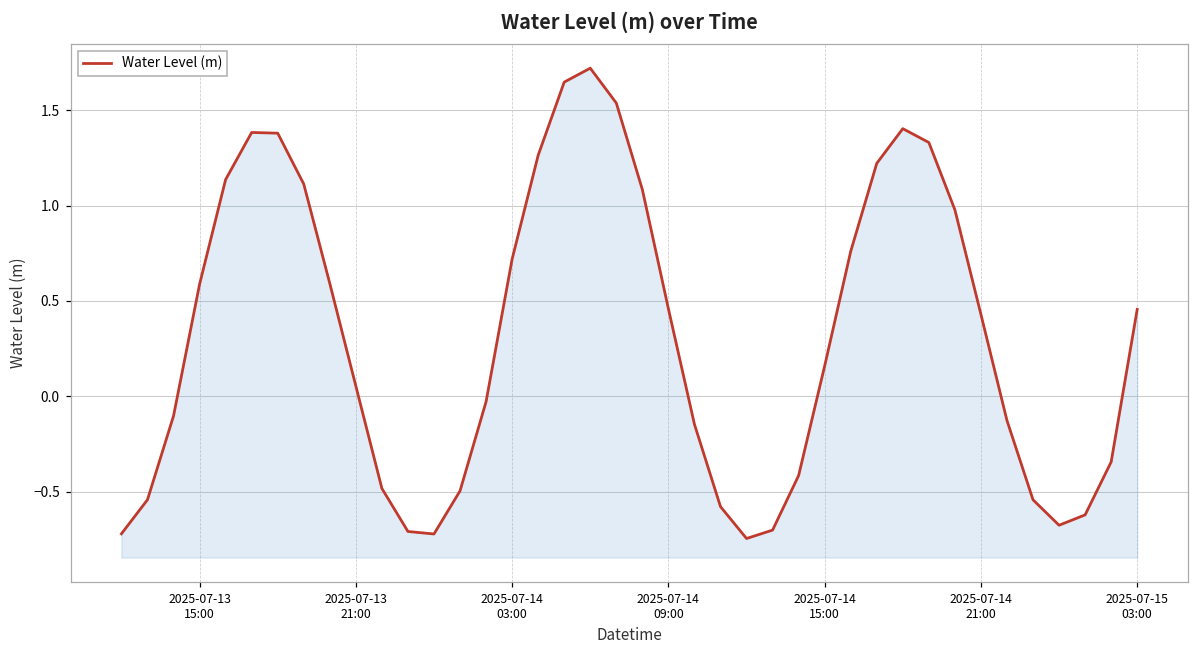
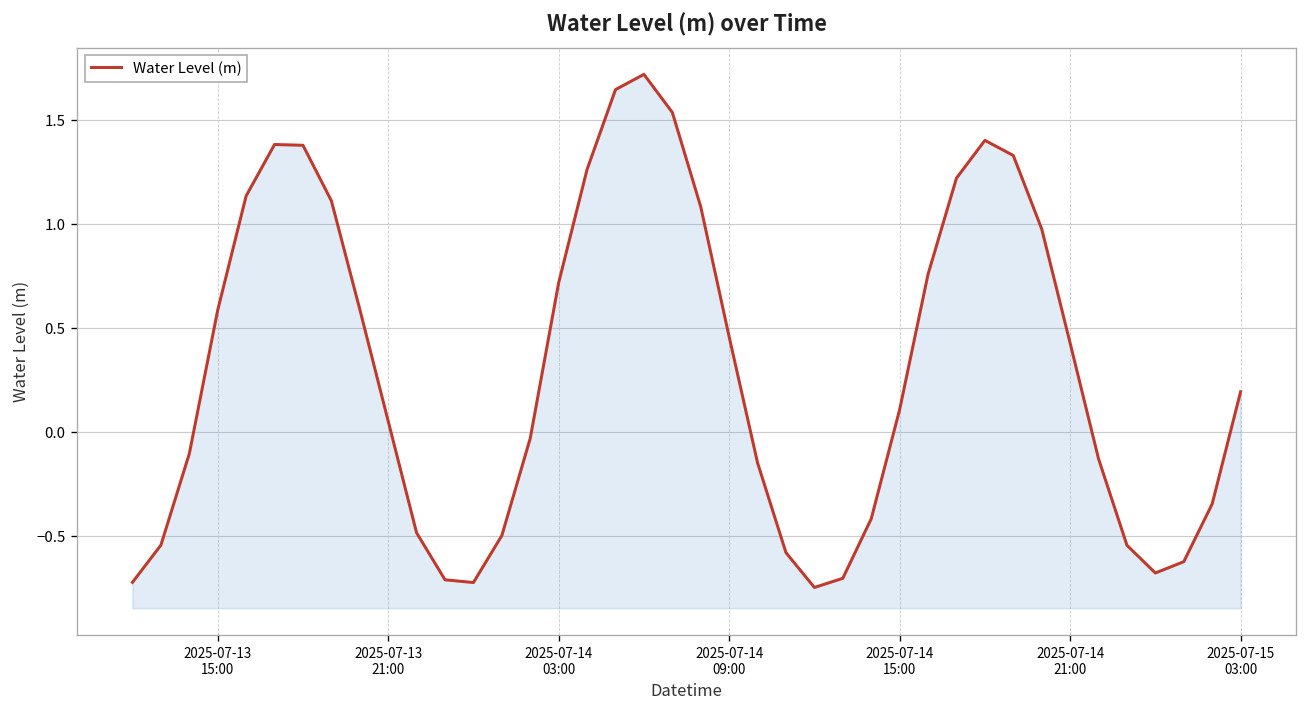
  {
    "2025-07-13 15:00": 0.59,
    "2025-07-13 21:00": 0.05,
    "2025-07-14 03:00": 0.72,
    "2025-07-14 09:00": 0.46,
-   "2025-07-14 15:00": 0.16,
+   "2025-07-14 15:00": 0.11,
    "2025-07-14 21:00": 0.43,
-   "2025-07-15 03:00": 0.46
+   "2025-07-15 03:00": 0.20
  }
